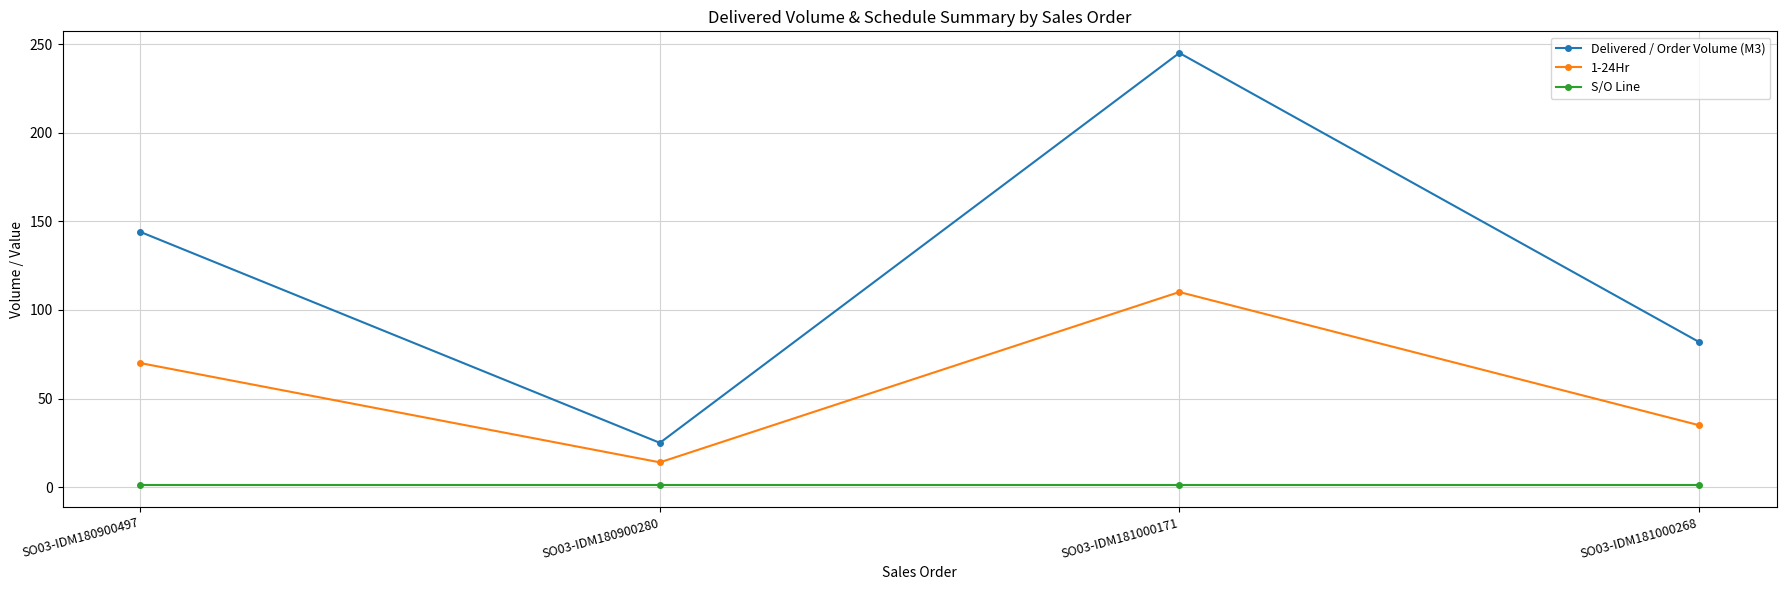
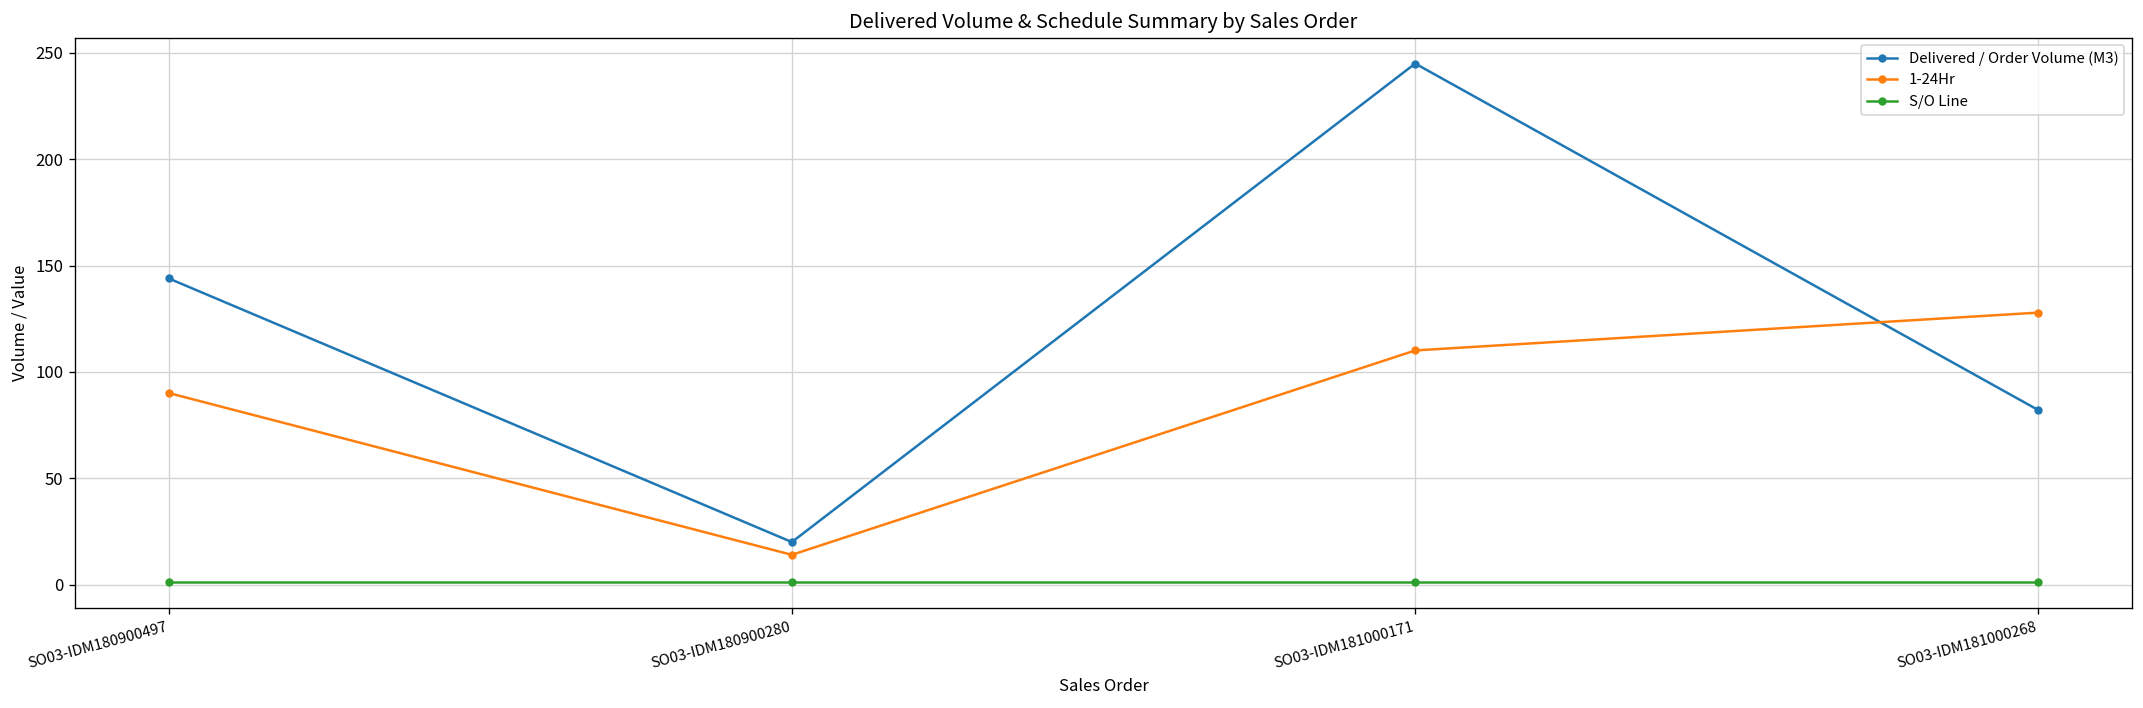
  {
    "Delivered / Order Volume (M3)": {
      "SO03-IDM180900497": 144,
-     "SO03-IDM180900280": 25,
+     "SO03-IDM180900280": 20,
      "SO03-IDM181000171": 245,
      "SO03-IDM181000268": 82
    },
    "1-24Hr": {
-     "SO03-IDM180900497": 70,
+     "SO03-IDM180900497": 90,
      "SO03-IDM180900280": 14,
      "SO03-IDM181000171": 110,
-     "SO03-IDM181000268": 35
+     "SO03-IDM181000268": 128
    },
    "S/O Line": {
      "SO03-IDM180900497": 1,
      "SO03-IDM180900280": 1,
      "SO03-IDM181000171": 1,
      "SO03-IDM181000268": 1
    }
  }
